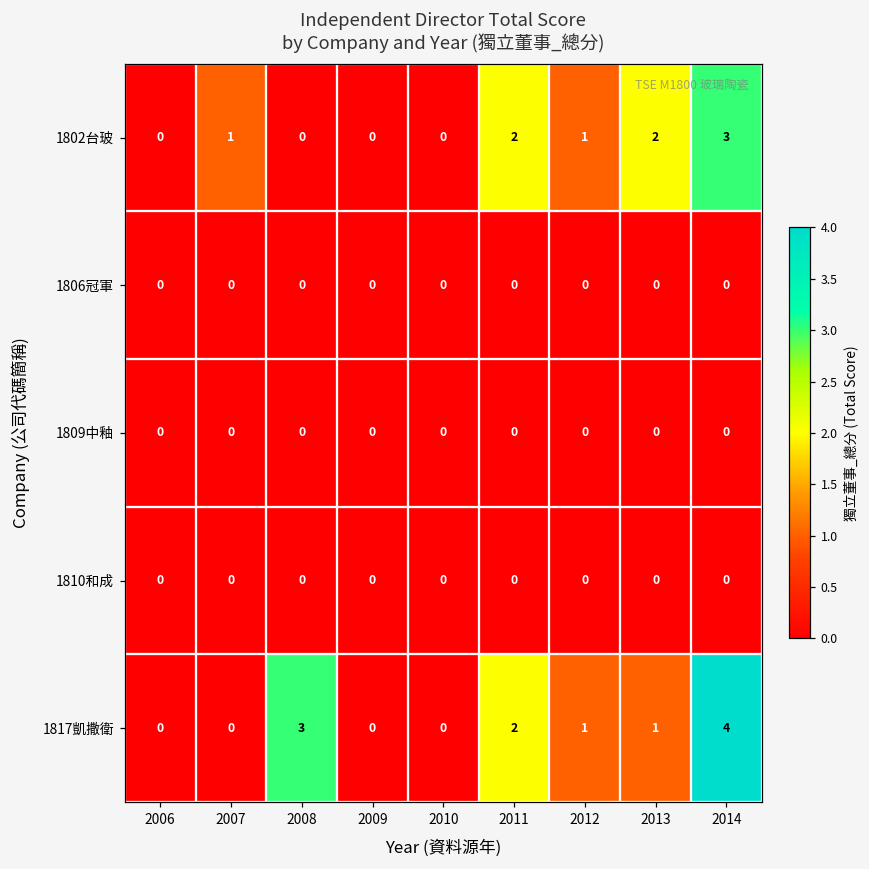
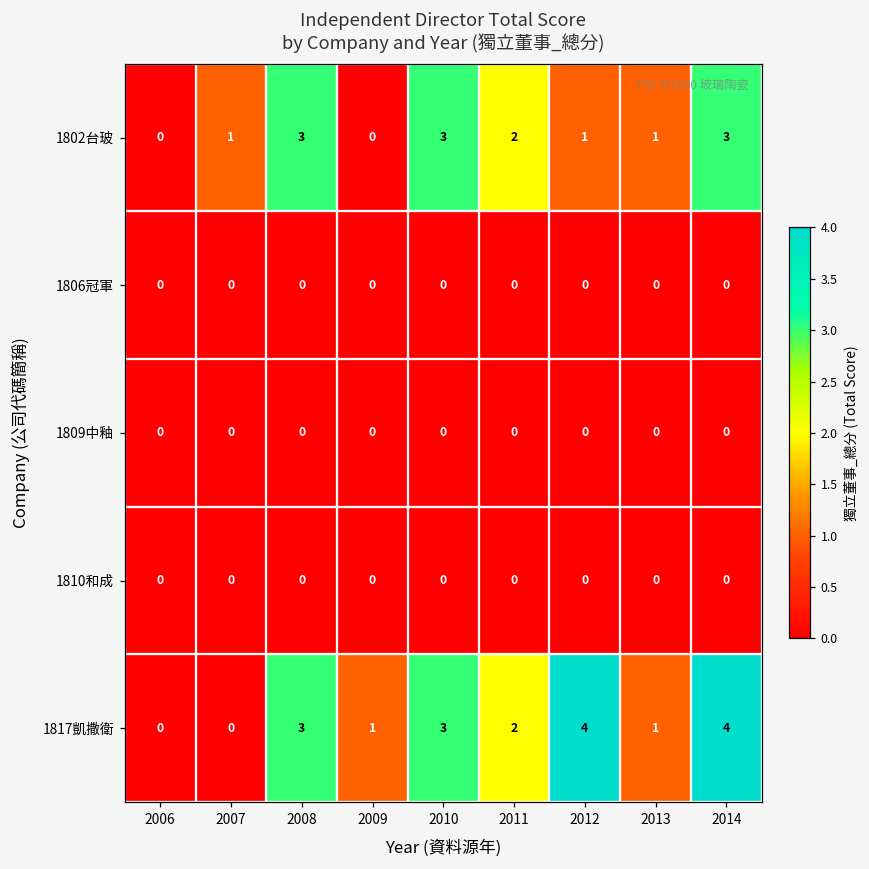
  {
    "1802台玻": {
      "2006": 0,
      "2007": 1,
-     "2008": 0,
+     "2008": 3,
      "2009": 0,
-     "2010": 0,
+     "2010": 3,
      "2011": 2,
      "2012": 1,
-     "2013": 2
+     "2013": 1
    },
    "1806冠軍": {
      "2006": 0,
      "2007": 0,
      "2008": 0,
      "2009": 0,
      "2010": 0,
      "2011": 0,
      "2012": 0,
      "2013": 0,
      "2014": 0
    },
    "1809中釉": {
      "2006": 0,
      "2007": 0,
      "2008": 0,
      "2009": 0,
      "2010": 0,
      "2011": 0,
      "2012": 0,
      "2013": 0,
      "2014": 0
    },
    "1810和成": {
      "2006": 0,
      "2007": 0,
      "2008": 0,
      "2009": 0,
      "2010": 0,
      "2011": 0,
      "2012": 0,
      "2013": 0,
      "2014": 0
    },
    "1817凱撒衛": {
      "2006": 0,
      "2007": 0,
      "2008": 3,
-     "2009": 0,
-     "2010": 0,
+     "2009": 1,
+     "2010": 3,
      "2011": 2,
-     "2012": 1,
+     "2012": 4,
      "2013": 1,
      "2014": 4
    }
  }
